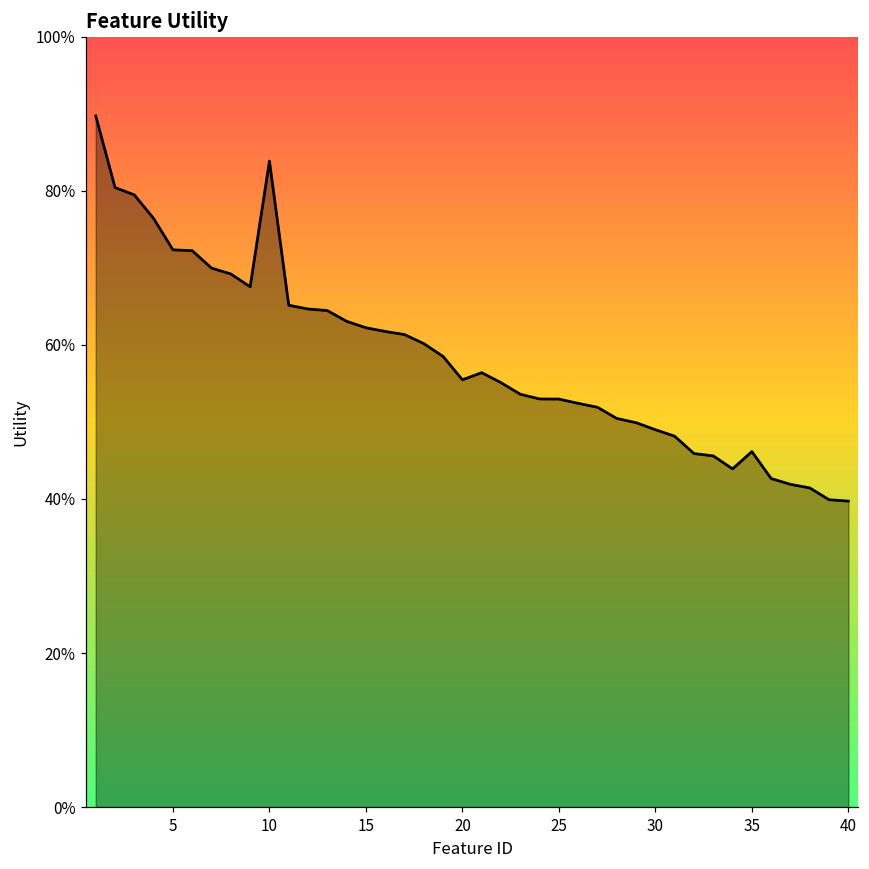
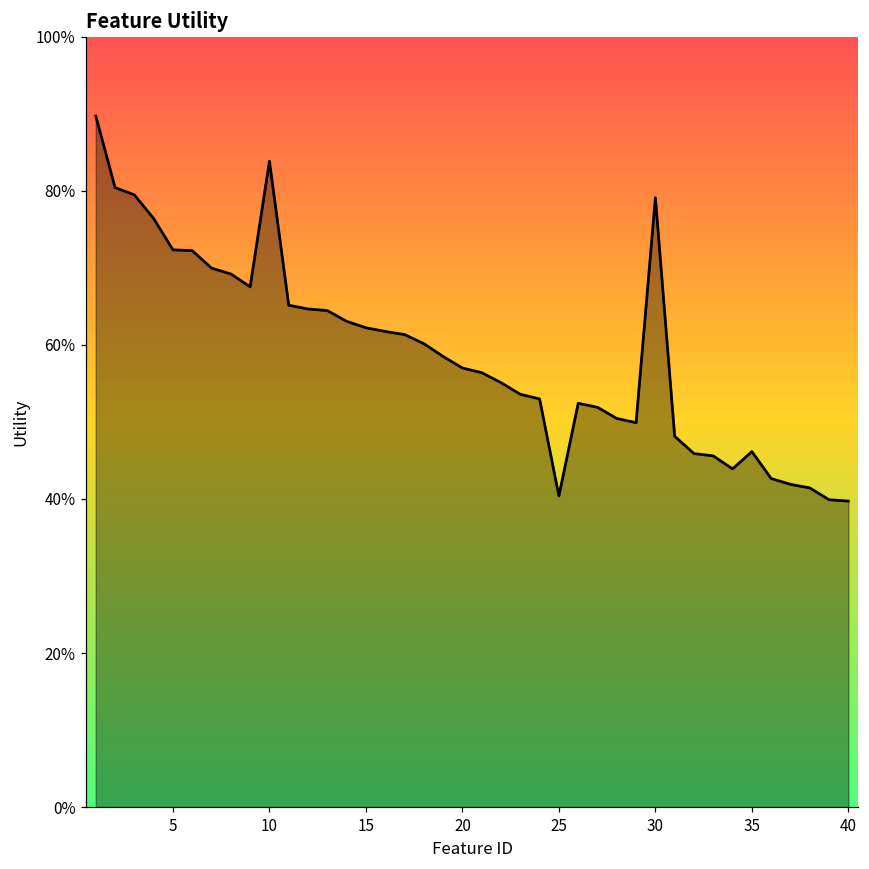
  {
    "5": "72%",
    "10": "84%",
    "15": "62%",
-   "20": "55%",
-   "25": "53%",
-   "30": "49%",
+   "20": "57%",
+   "25": "40%",
+   "30": "79%",
    "35": "46%",
    "40": "40%"
  }
